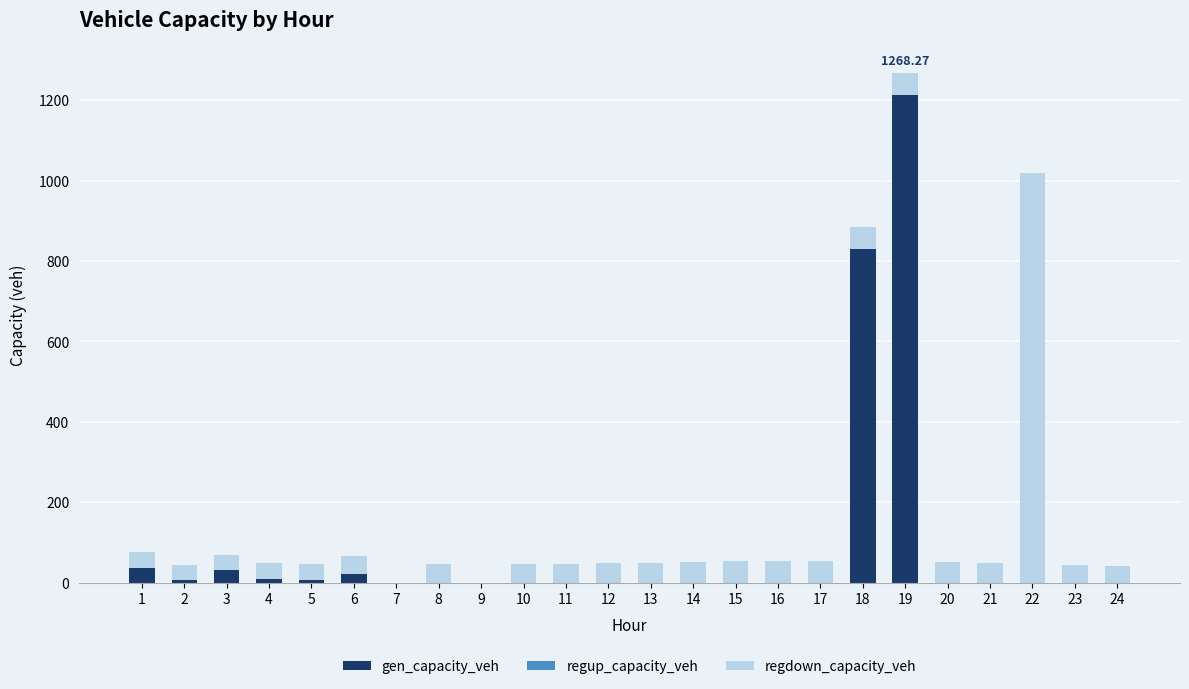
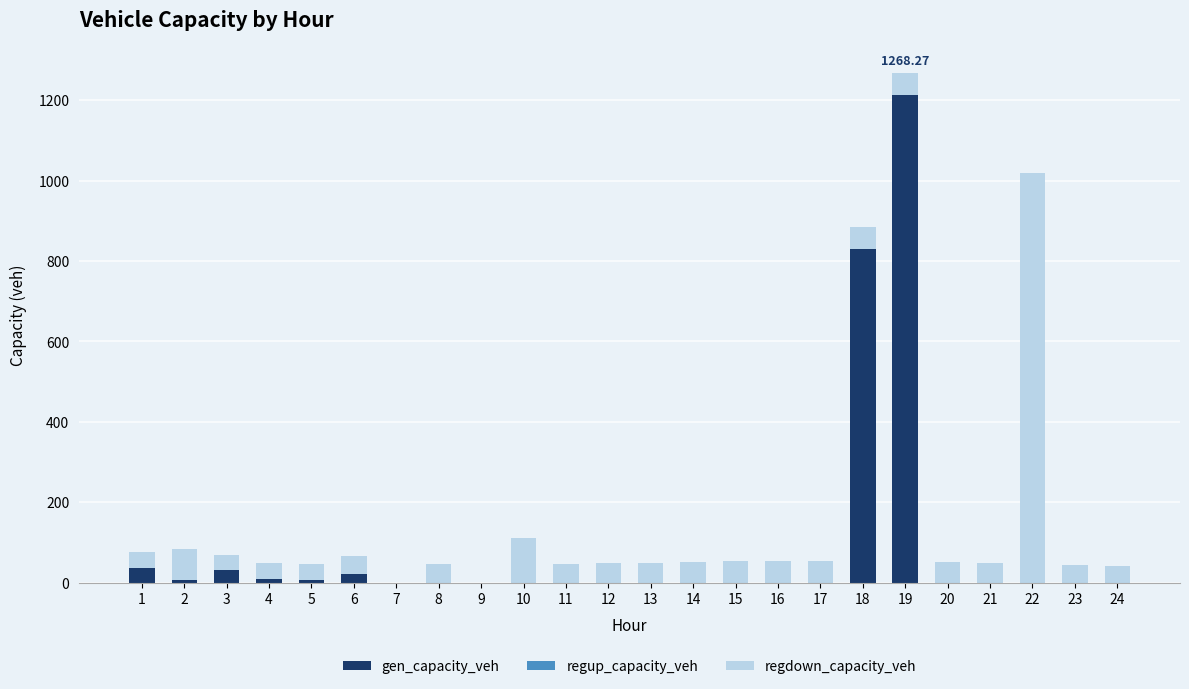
  {
    "regup_capacity_veh": {
      "1": 40,
      "3": 30,
      "4": 10,
      "6": 20,
      "7": 0,
      "8": 0,
      "9": 0,
      "10": 0,
      "11": 0,
      "12": 0,
      "13": 0,
      "14": 0,
      "15": 0,
      "16": 0,
      "17": 0,
      "18": 830,
      "19": 1210,
      "20": 0,
      "21": 0,
      "22": 0,
      "23": 0,
      "24": 0
    },
    "regdown_capacity_veh": {
      "1": 40,
-     "2": 40,
+     "2": 80,
      "3": 40,
      "4": 40,
      "5": 40,
      "6": 40,
      "7": 0,
      "8": 50,
      "9": 0,
-     "10": 50,
+     "10": 110,
      "11": 50,
      "12": 50,
      "13": 50,
      "14": 50,
      "15": 50,
      "16": 50,
      "17": 50,
      "18": 50,
      "20": 50,
      "21": 50,
      "22": 1020,
      "23": 40,
      "24": 40
    }
  }
